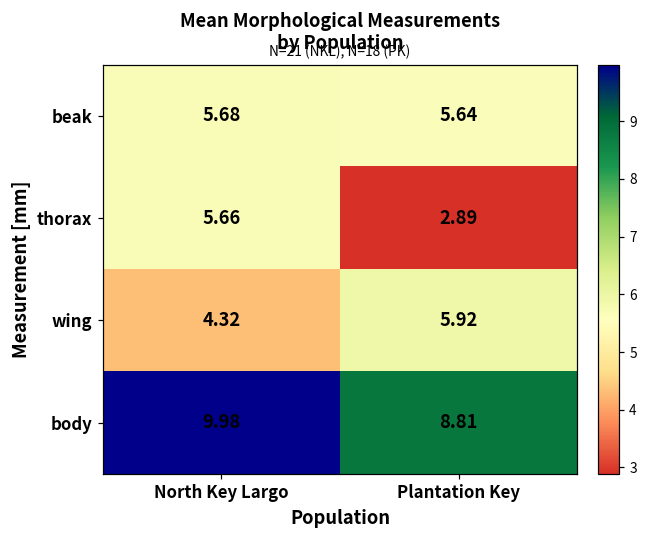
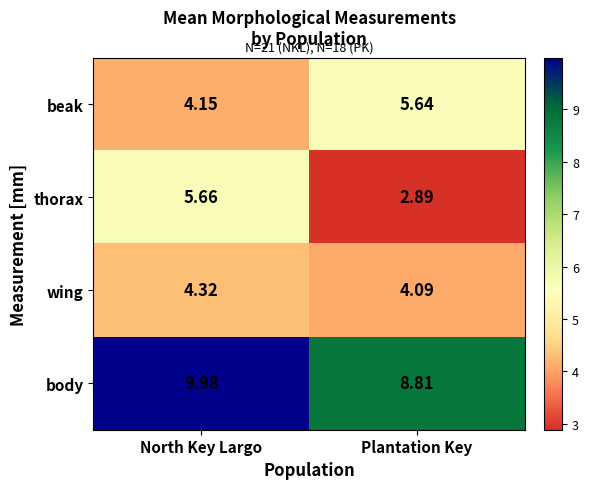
  {
    "beak": {
-     "North Key Largo": 5.68,
+     "North Key Largo": 4.15,
      "Plantation Key": 5.64
    },
    "thorax": {
      "North Key Largo": 5.66,
      "Plantation Key": 2.89
    },
    "wing": {
      "North Key Largo": 4.32,
-     "Plantation Key": 5.92
+     "Plantation Key": 4.09
    },
    "body": {
      "North Key Largo": 9.98,
      "Plantation Key": 8.81
    }
  }
